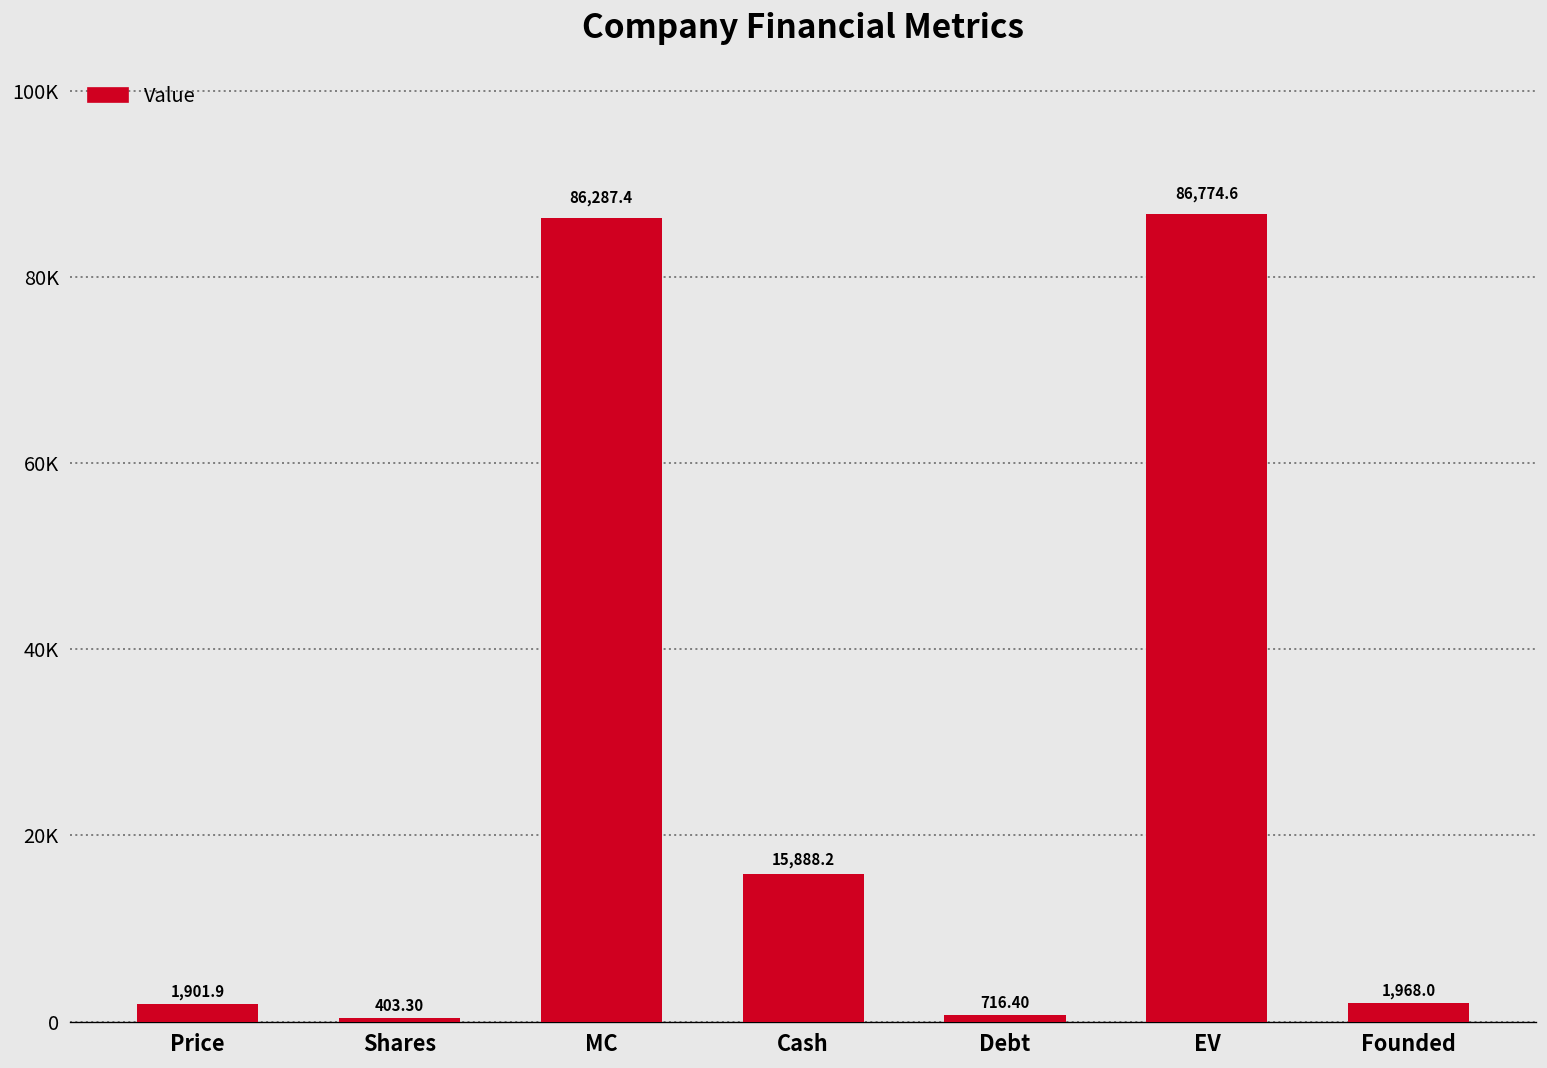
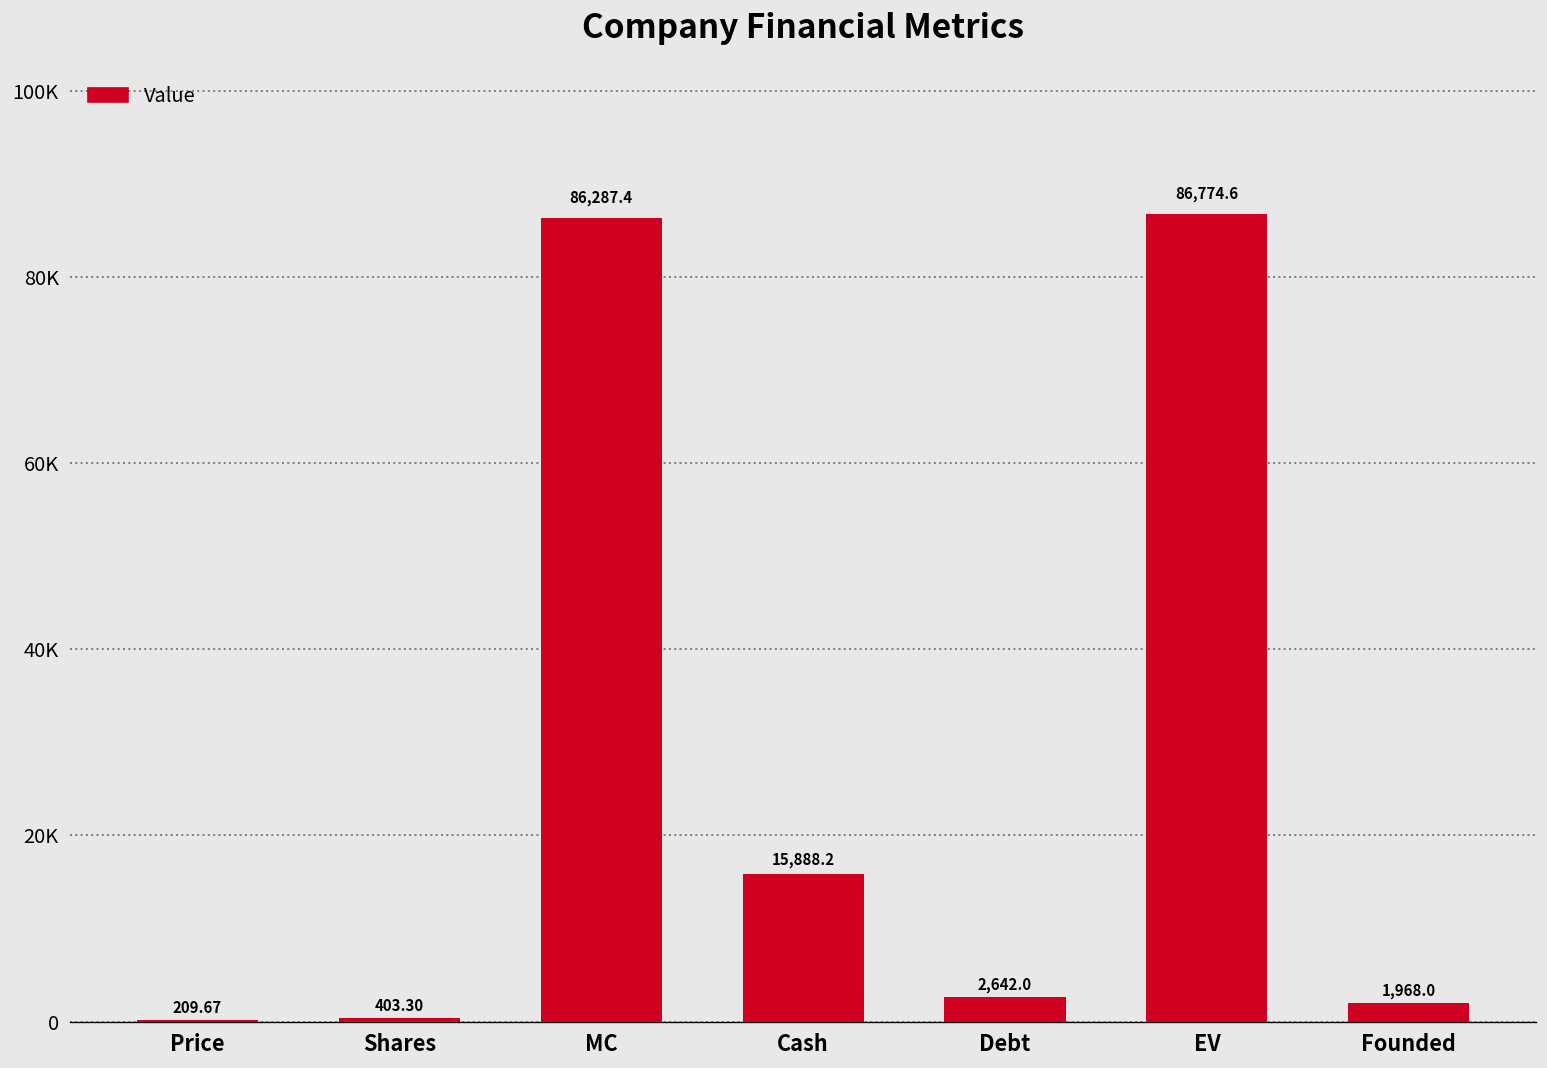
  {
-   "Price": "1,901.9",
+   "Price": "209.67",
    "Shares": "403.30",
    "MC": "86,287.4",
    "Cash": "15,888.2",
-   "Debt": "716.40",
+   "Debt": "2,642.0",
    "EV": "86,774.6",
    "Founded": "1,968.0"
  }
